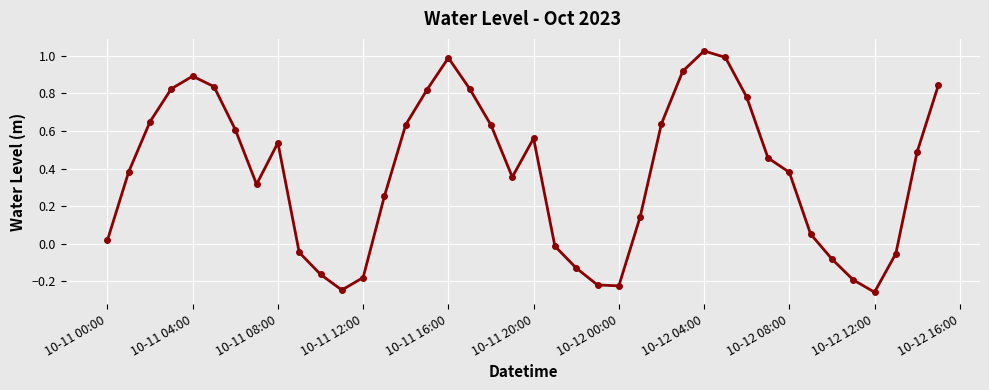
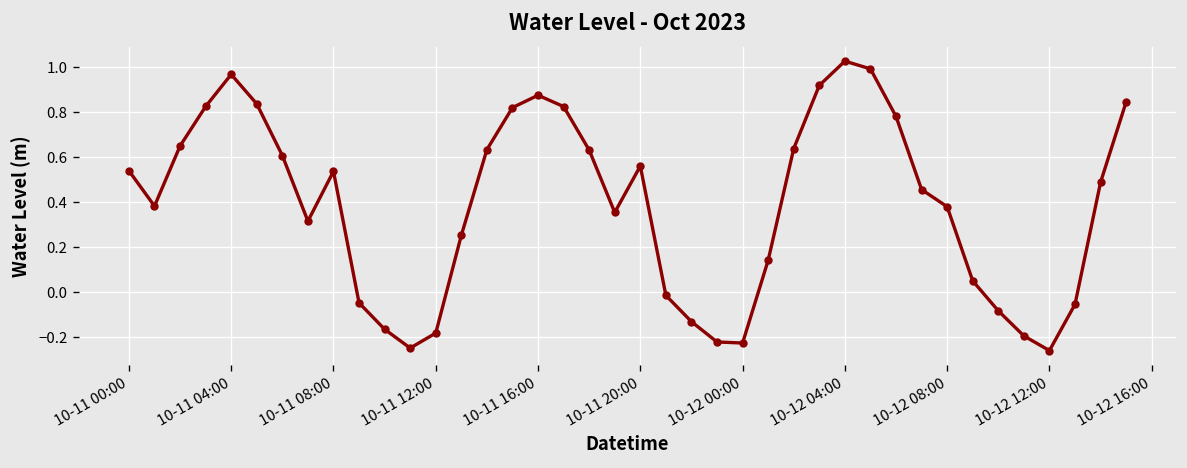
  {
-   "10-11 00:00": 0.02,
-   "10-11 04:00": 0.89,
+   "10-11 00:00": 0.54,
+   "10-11 04:00": 0.97,
    "10-11 08:00": 0.54,
    "10-11 12:00": -0.18,
-   "10-11 16:00": 0.99,
+   "10-11 16:00": 0.88,
    "10-11 20:00": 0.56,
    "10-12 00:00": -0.22,
    "10-12 04:00": 1.03,
    "10-12 08:00": 0.38,
    "10-12 12:00": -0.26
  }
